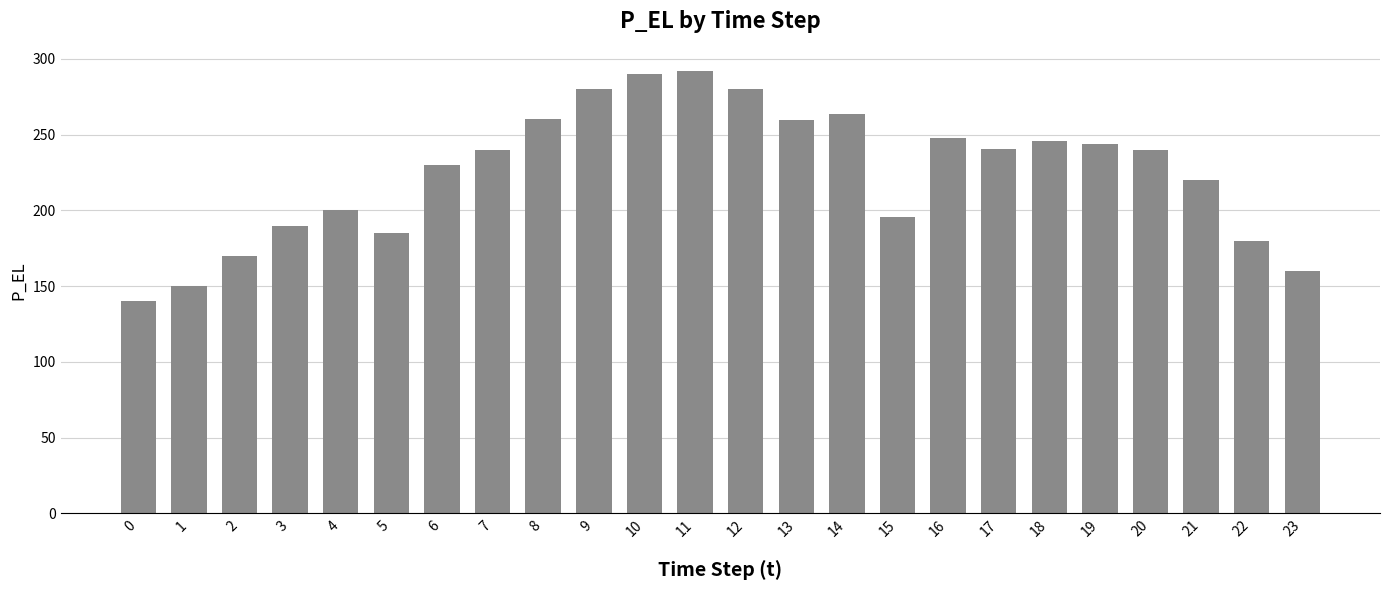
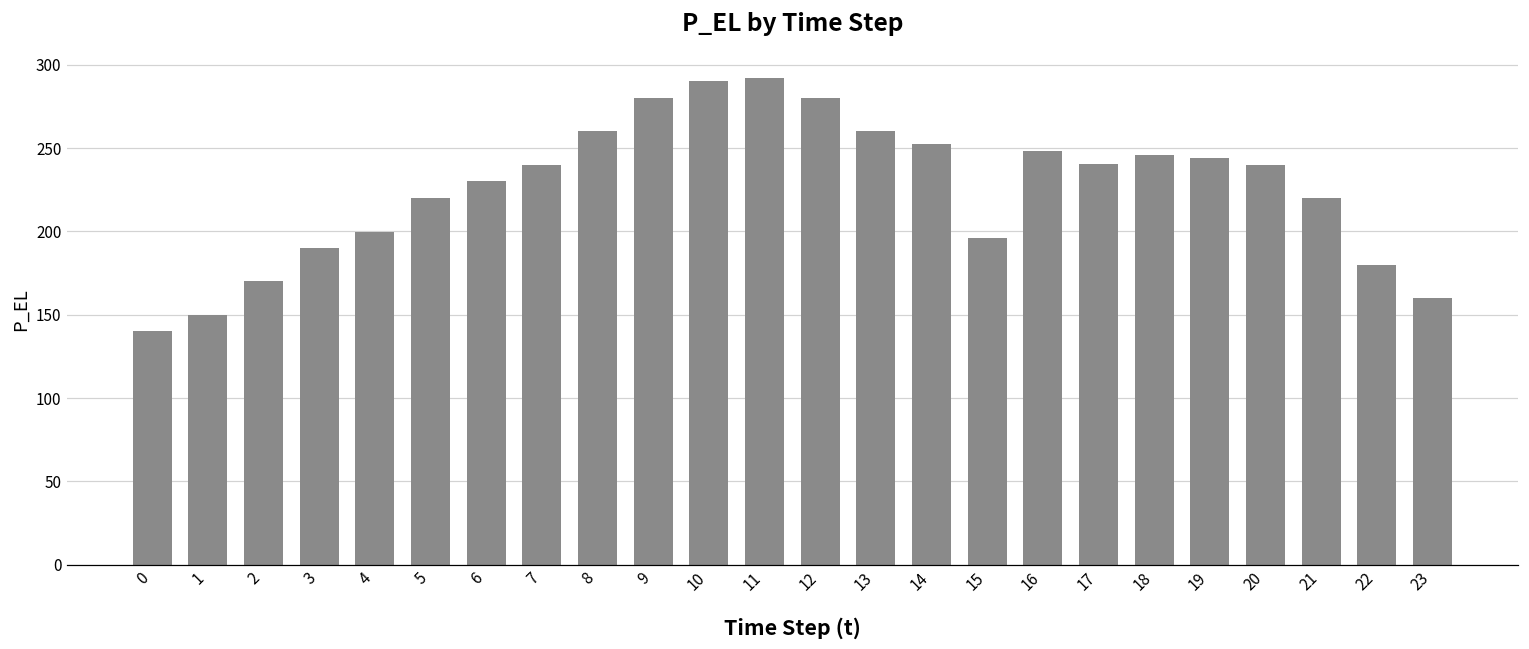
  {
    "0": 140,
    "1": 150,
    "2": 170,
    "3": 190,
    "4": 200,
-   "5": 185,
+   "5": 220,
    "6": 230,
    "7": 240,
    "8": 260,
    "9": 280,
    "10": 290,
    "11": 292,
    "12": 280,
    "13": 260,
-   "14": 264,
+   "14": 252,
    "15": 196,
    "16": 248,
    "17": 241,
    "18": 246,
    "19": 244,
    "20": 240,
    "21": 220,
    "22": 180,
    "23": 160
  }
